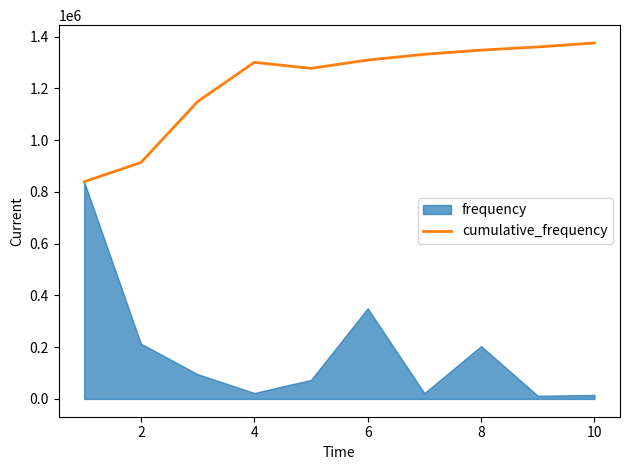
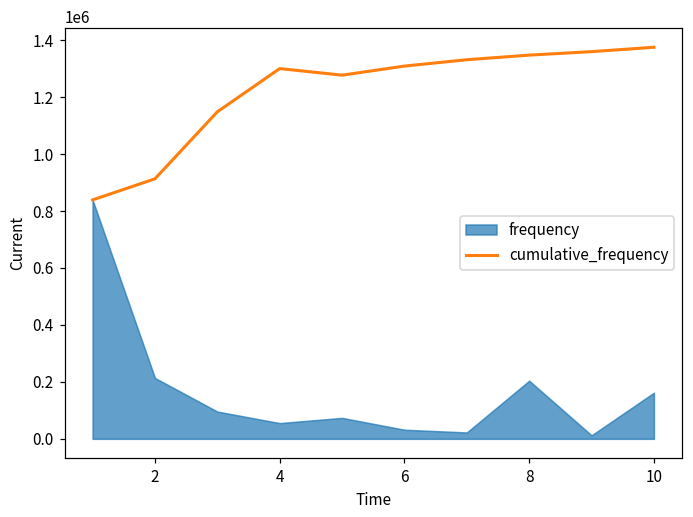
  {
    "cumulative_frequency": {
      "2": 910000,
      "4": 1300000,
      "6": 1310000,
      "8": 1350000,
      "10": 1380000
    },
    "frequency": {
      "2": 210000,
-     "4": 20000,
-     "6": 350000,
+     "4": 60000,
+     "6": 30000,
      "8": 200000,
-     "10": 20000
+     "10": 160000
    }
  }
